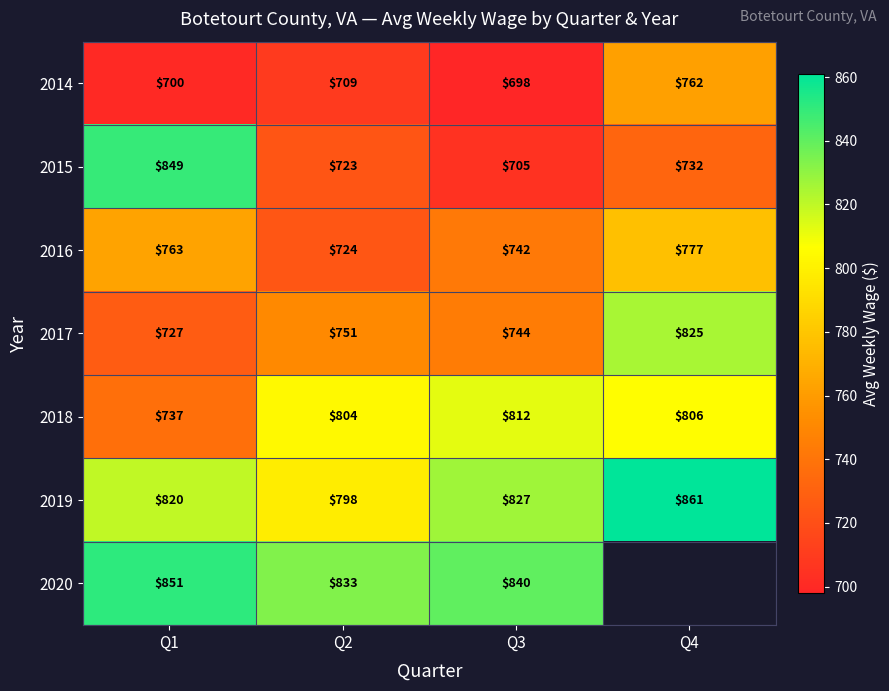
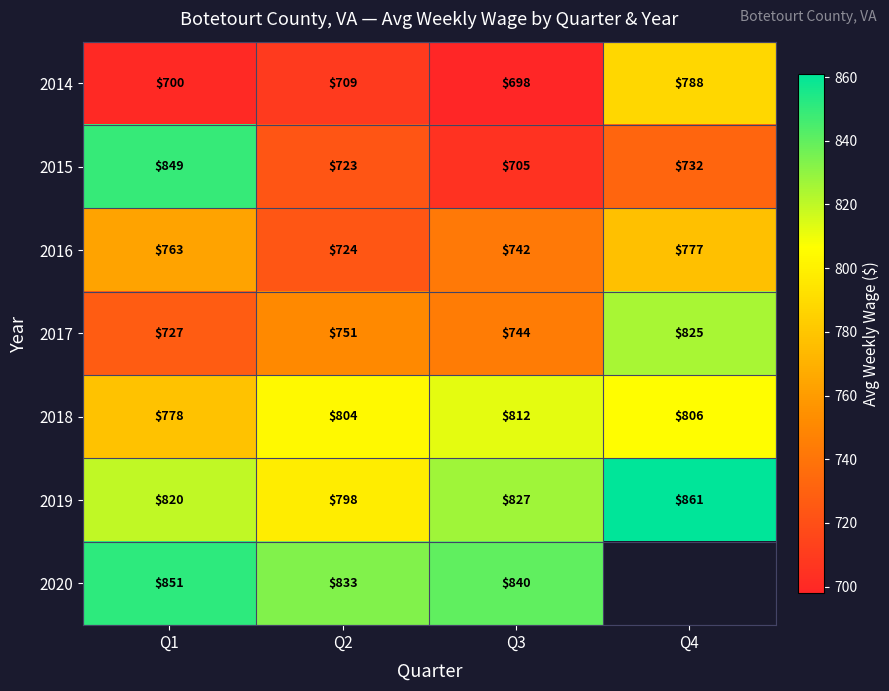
  {
    "2014": {
      "Q1": "$700",
      "Q2": "$709",
      "Q3": "$698",
-     "Q4": "$762"
+     "Q4": "$788"
    },
    "2015": {
      "Q1": "$849",
      "Q2": "$723",
      "Q3": "$705",
      "Q4": "$732"
    },
    "2016": {
      "Q1": "$763",
      "Q2": "$724",
      "Q3": "$742",
      "Q4": "$777"
    },
    "2017": {
      "Q1": "$727",
      "Q2": "$751",
      "Q3": "$744",
      "Q4": "$825"
    },
    "2018": {
-     "Q1": "$737",
+     "Q1": "$778",
      "Q2": "$804",
      "Q3": "$812",
      "Q4": "$806"
    },
    "2019": {
      "Q1": "$820",
      "Q2": "$798",
      "Q3": "$827",
      "Q4": "$861"
    },
    "2020": {
      "Q1": "$851",
      "Q2": "$833",
      "Q3": "$840"
    }
  }
